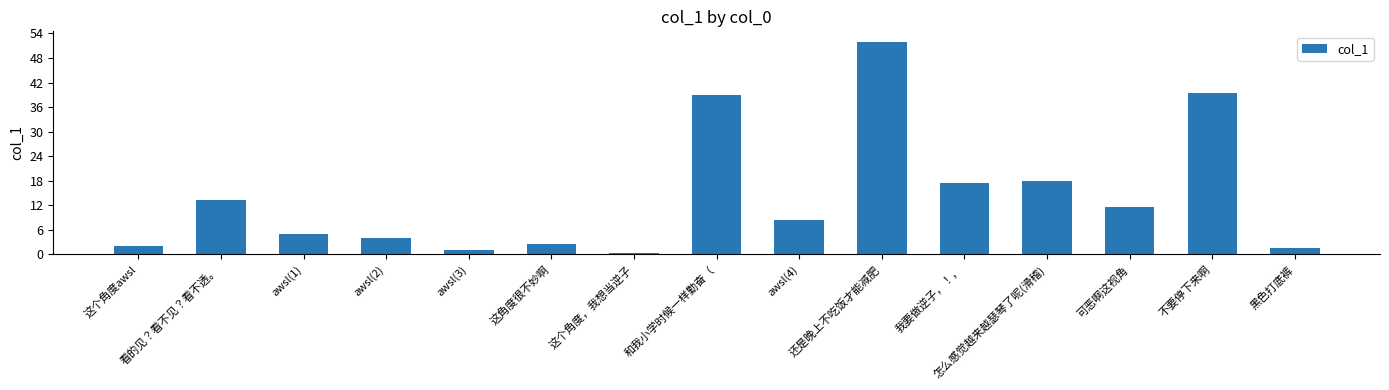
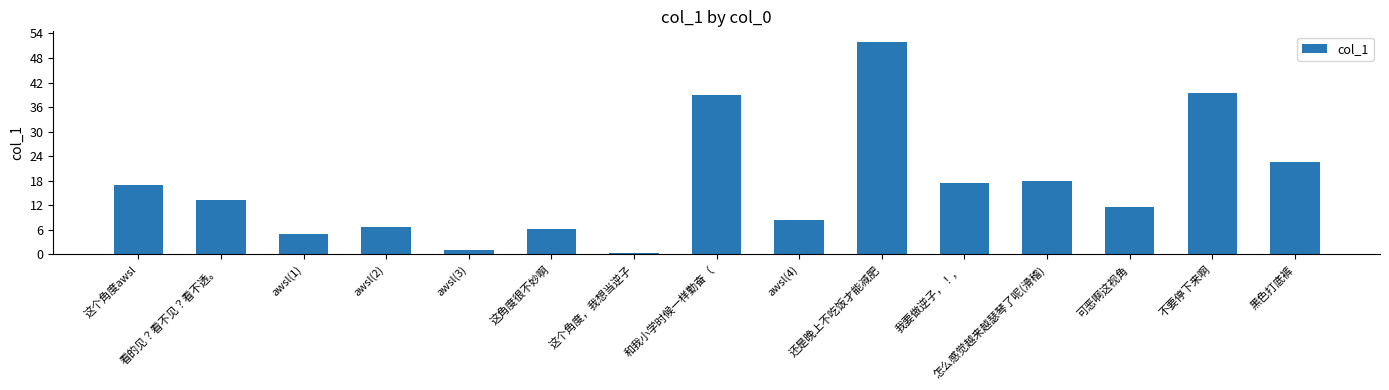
  {
-   "这个角度awsl": 2,
+   "这个角度awsl": 17,
    "看的见？看不见？看不透。": 13,
    "awsl(1)": 5,
-   "awsl(2)": 4,
+   "awsl(2)": 7,
    "awsl(3)": 1,
-   "这角度很不妙啊": 3,
+   "这角度很不妙啊": 6,
    "和我小学时候一样勤奋（": 39,
    "awsl(4)": 8,
    "还是晚上不吃饭才能减肥": 52,
    "我要做逆子，！，": 18,
    "怎么感觉越来越瑟琴了呢(滑稽)": 18,
    "可恶啊这视角": 12,
    "不要停下来啊": 39,
-   "黑色打底裤": 2
+   "黑色打底裤": 22
  }
